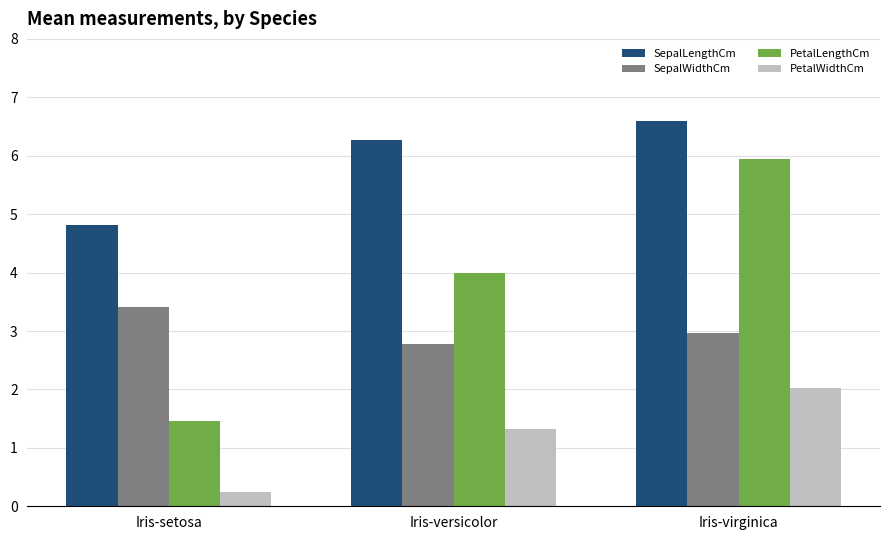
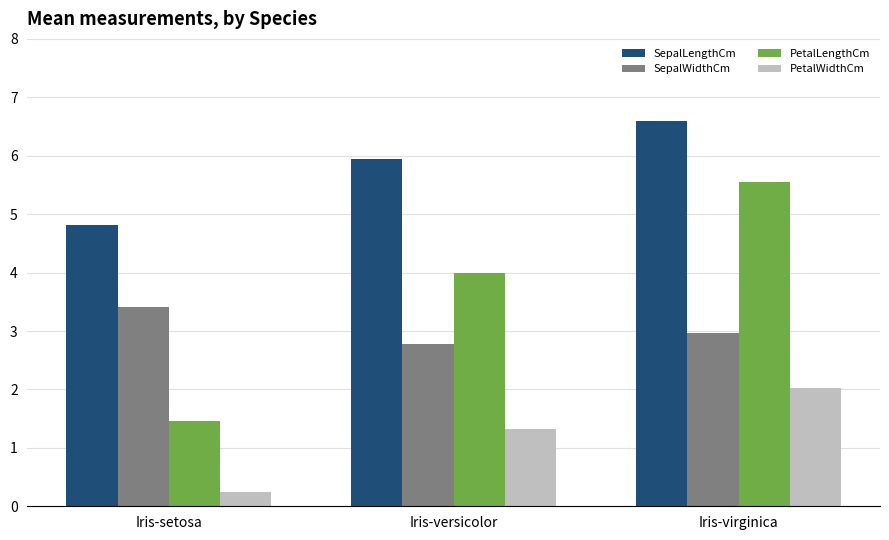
  {
    "SepalLengthCm": {
      "Iris-setosa": 4.8,
-     "Iris-versicolor": 6.3,
+     "Iris-versicolor": 5.9,
      "Iris-virginica": 6.6
    },
    "SepalWidthCm": {
      "Iris-setosa": 3.4,
      "Iris-versicolor": 2.8,
      "Iris-virginica": 3.0
    },
    "PetalLengthCm": {
      "Iris-setosa": 1.5,
      "Iris-versicolor": 4.0,
-     "Iris-virginica": 5.9
+     "Iris-virginica": 5.6
    },
    "PetalWidthCm": {
      "Iris-setosa": 0.2,
      "Iris-versicolor": 1.3,
      "Iris-virginica": 2.0
    }
  }
